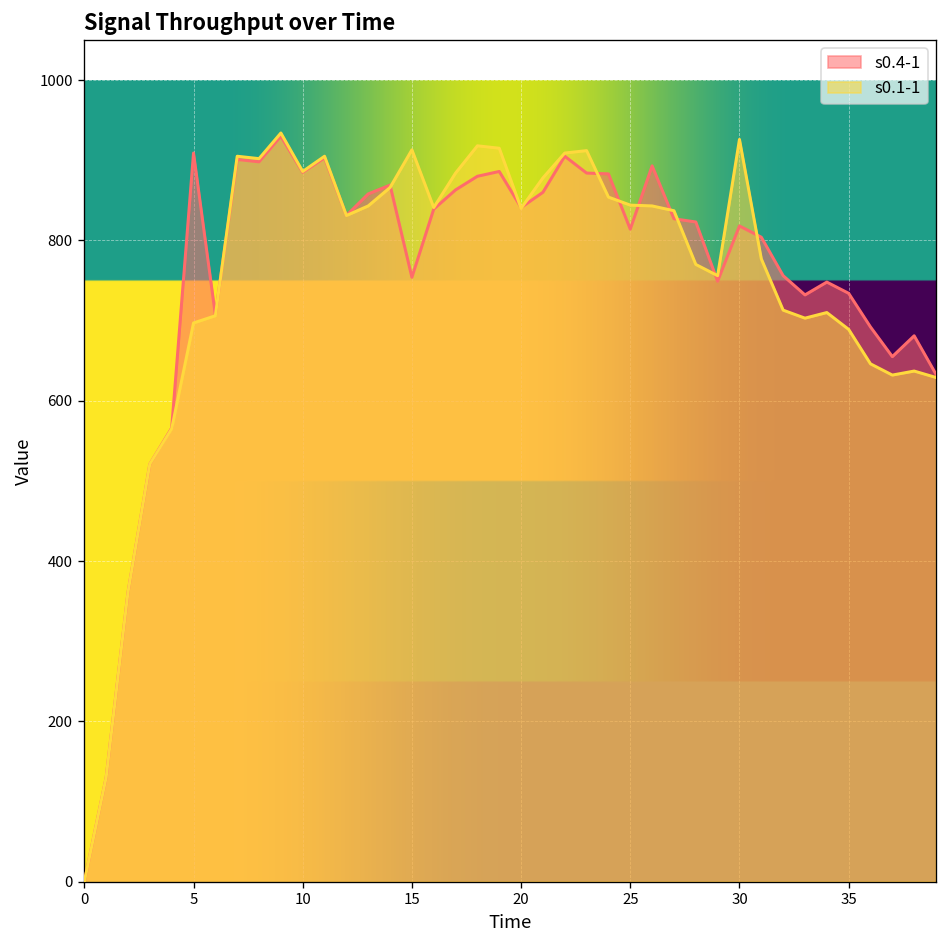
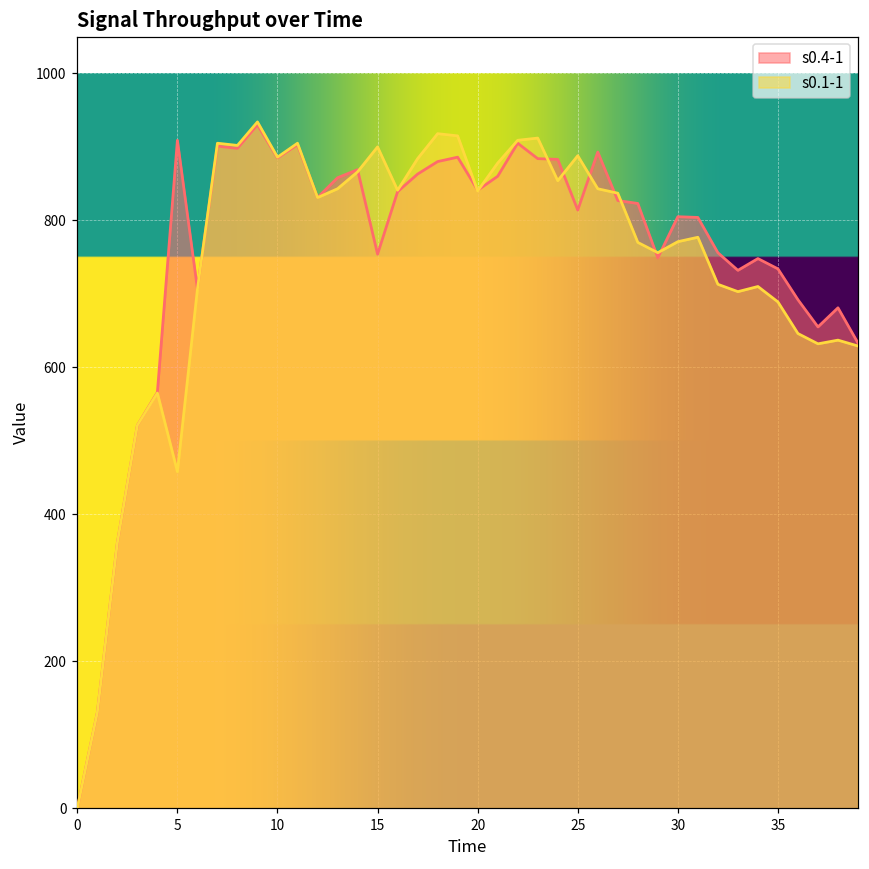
  {
    "s0.4-1": {
      "5": 910,
      "15": 750,
      "25": 810,
-     "30": 820,
+     "30": 810,
      "35": 730
    },
    "s0.1-1": {
-     "5": 700,
-     "15": 910,
-     "25": 840,
-     "30": 930,
+     "5": 460,
+     "15": 900,
+     "25": 890,
+     "30": 770,
      "35": 690
    }
  }
